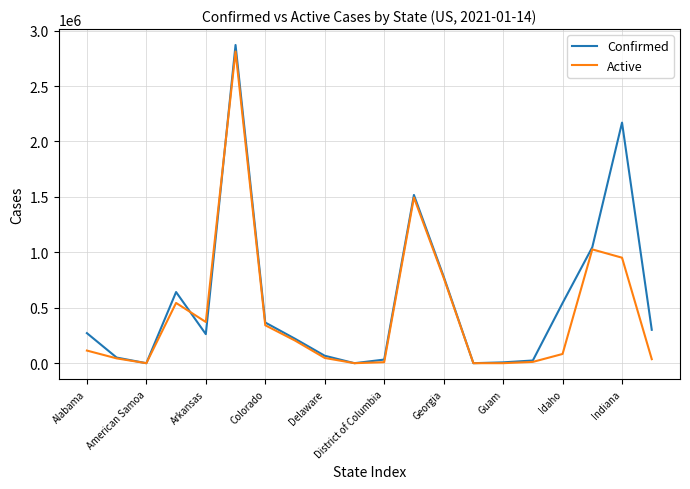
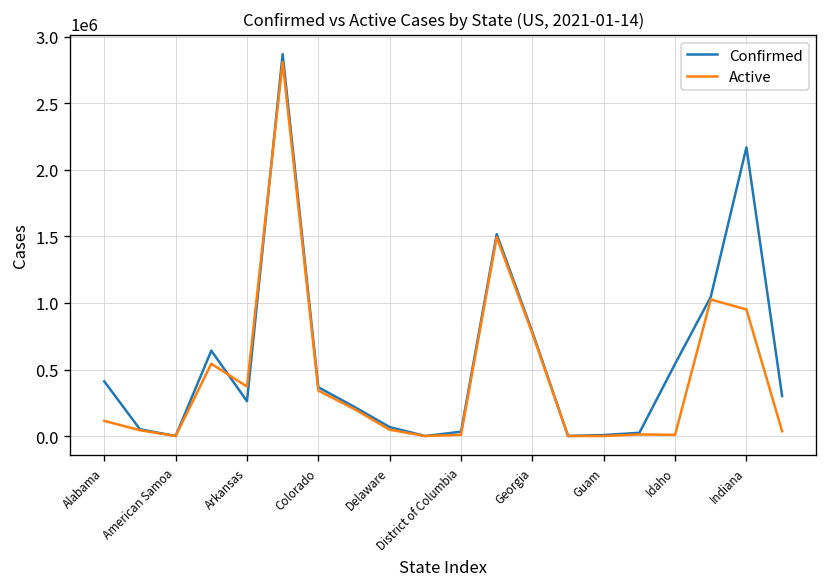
  {
    "Confirmed": {
-     "Alabama": 270000,
+     "Alabama": 410000,
      "Arkansas": 260000,
      "Colorado": 370000,
      "District of Columbia": 30000,
      "Idaho": 540000,
      "Indiana": 2170000
    },
    "Active": {
      "Alabama": 110000,
      "Arkansas": 370000,
      "Colorado": 340000,
      "District of Columbia": 10000,
-     "Idaho": 80000,
+     "Idaho": 10000,
      "Indiana": 950000
    }
  }
